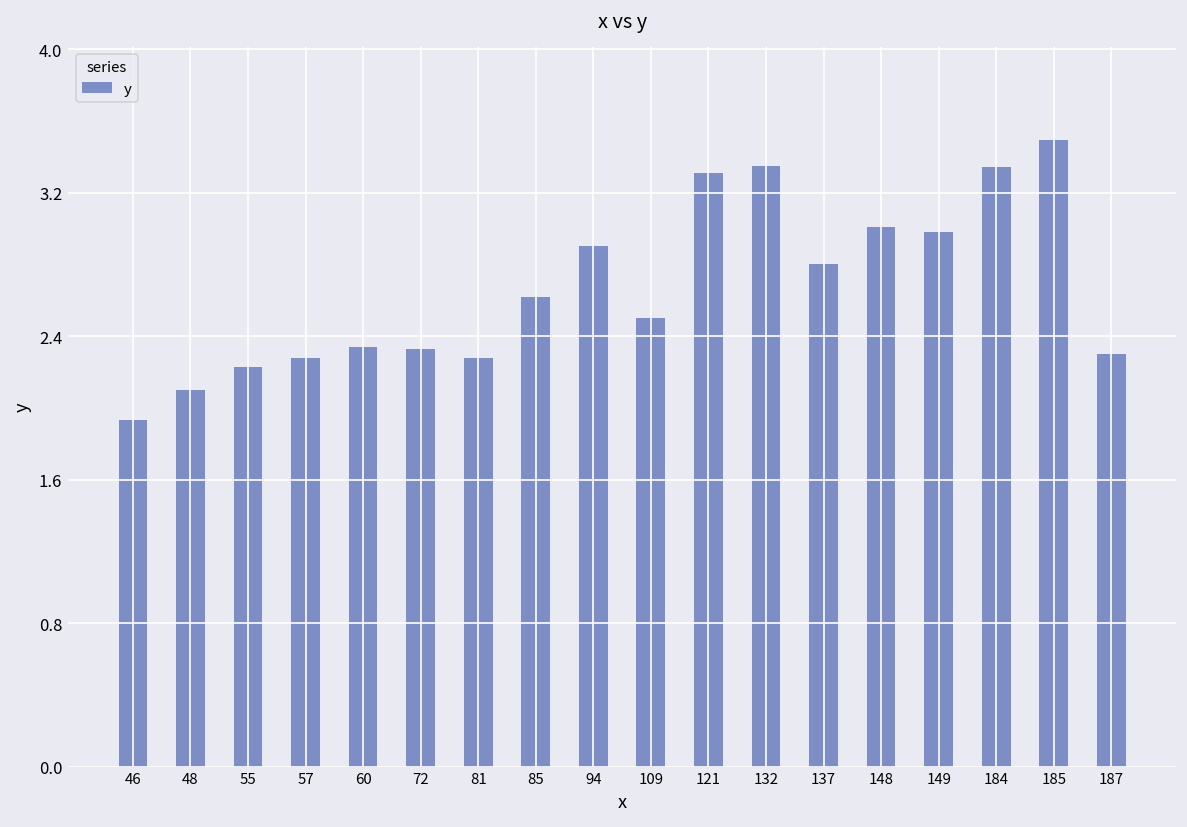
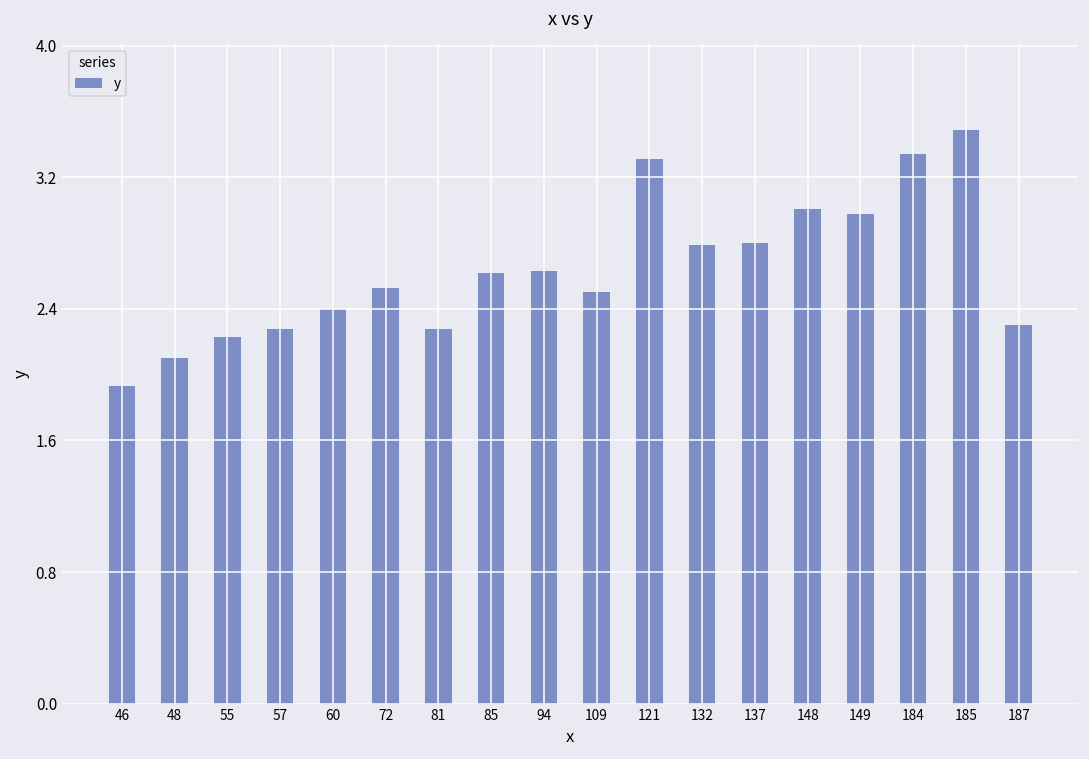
  {
    "46": 1.93,
    "48": 2.10,
    "55": 2.23,
    "57": 2.28,
-   "60": 2.34,
-   "72": 2.33,
+   "60": 2.40,
+   "72": 2.53,
    "81": 2.28,
    "85": 2.62,
-   "94": 2.90,
+   "94": 2.63,
    "109": 2.50,
    "121": 3.31,
-   "132": 3.35,
+   "132": 2.79,
    "137": 2.80,
    "148": 3.01,
    "149": 2.98,
    "184": 3.34,
    "185": 3.49,
    "187": 2.30
  }
